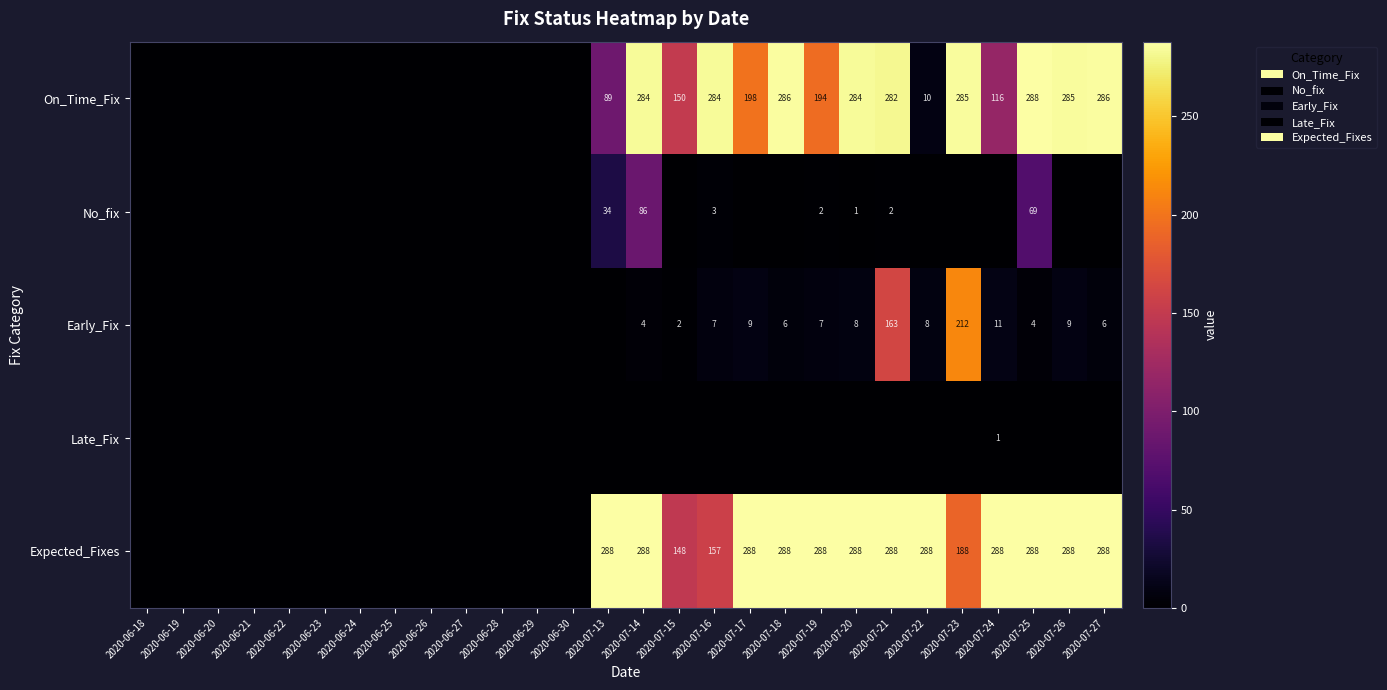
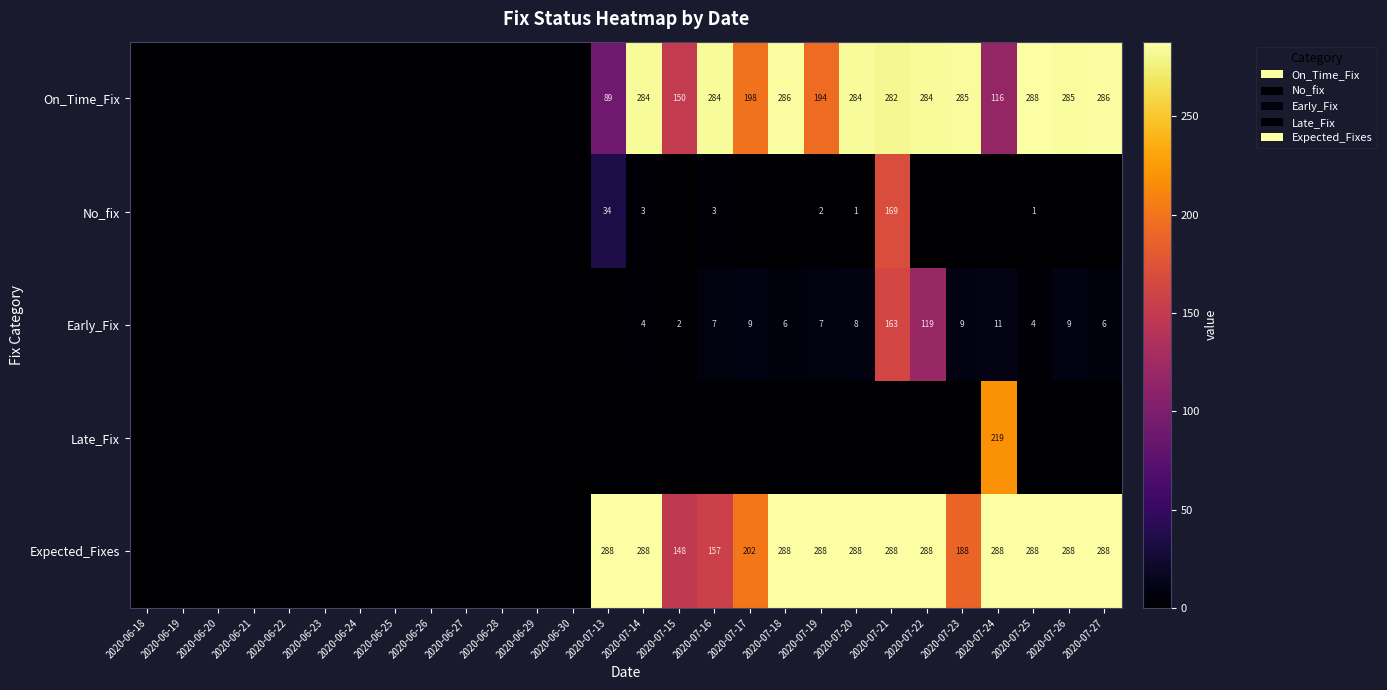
  {
    "On_Time_Fix": {
      "2020-07-13": 89,
      "2020-07-14": 284,
      "2020-07-15": 150,
      "2020-07-16": 284,
      "2020-07-17": 198,
      "2020-07-18": 286,
      "2020-07-19": 194,
      "2020-07-20": 284,
      "2020-07-21": 282,
-     "2020-07-22": 10,
+     "2020-07-22": 284,
      "2020-07-23": 285,
      "2020-07-24": 116,
      "2020-07-25": 288,
      "2020-07-26": 285,
      "2020-07-27": 286
    },
    "No_fix": {
      "2020-07-13": 34,
-     "2020-07-14": 86,
+     "2020-07-14": 3,
      "2020-07-16": 3,
      "2020-07-19": 2,
      "2020-07-20": 1,
-     "2020-07-21": 2,
-     "2020-07-25": 69
+     "2020-07-21": 169,
+     "2020-07-25": 1
    },
    "Early_Fix": {
      "2020-07-14": 4,
      "2020-07-15": 2,
      "2020-07-16": 7,
      "2020-07-17": 9,
      "2020-07-18": 6,
      "2020-07-19": 7,
      "2020-07-20": 8,
      "2020-07-21": 163,
-     "2020-07-22": 8,
-     "2020-07-23": 212,
+     "2020-07-22": 119,
+     "2020-07-23": 9,
      "2020-07-24": 11,
      "2020-07-25": 4,
      "2020-07-26": 9,
      "2020-07-27": 6
    },
    "Late_Fix": {
-     "2020-07-24": 1
+     "2020-07-24": 219
    },
    "Expected_Fixes": {
      "2020-07-13": 288,
      "2020-07-14": 288,
      "2020-07-15": 148,
      "2020-07-16": 157,
-     "2020-07-17": 288,
+     "2020-07-17": 202,
      "2020-07-18": 288,
      "2020-07-19": 288,
      "2020-07-20": 288,
      "2020-07-21": 288,
      "2020-07-22": 288,
      "2020-07-23": 188,
      "2020-07-24": 288,
      "2020-07-25": 288,
      "2020-07-26": 288,
      "2020-07-27": 288
    }
  }
